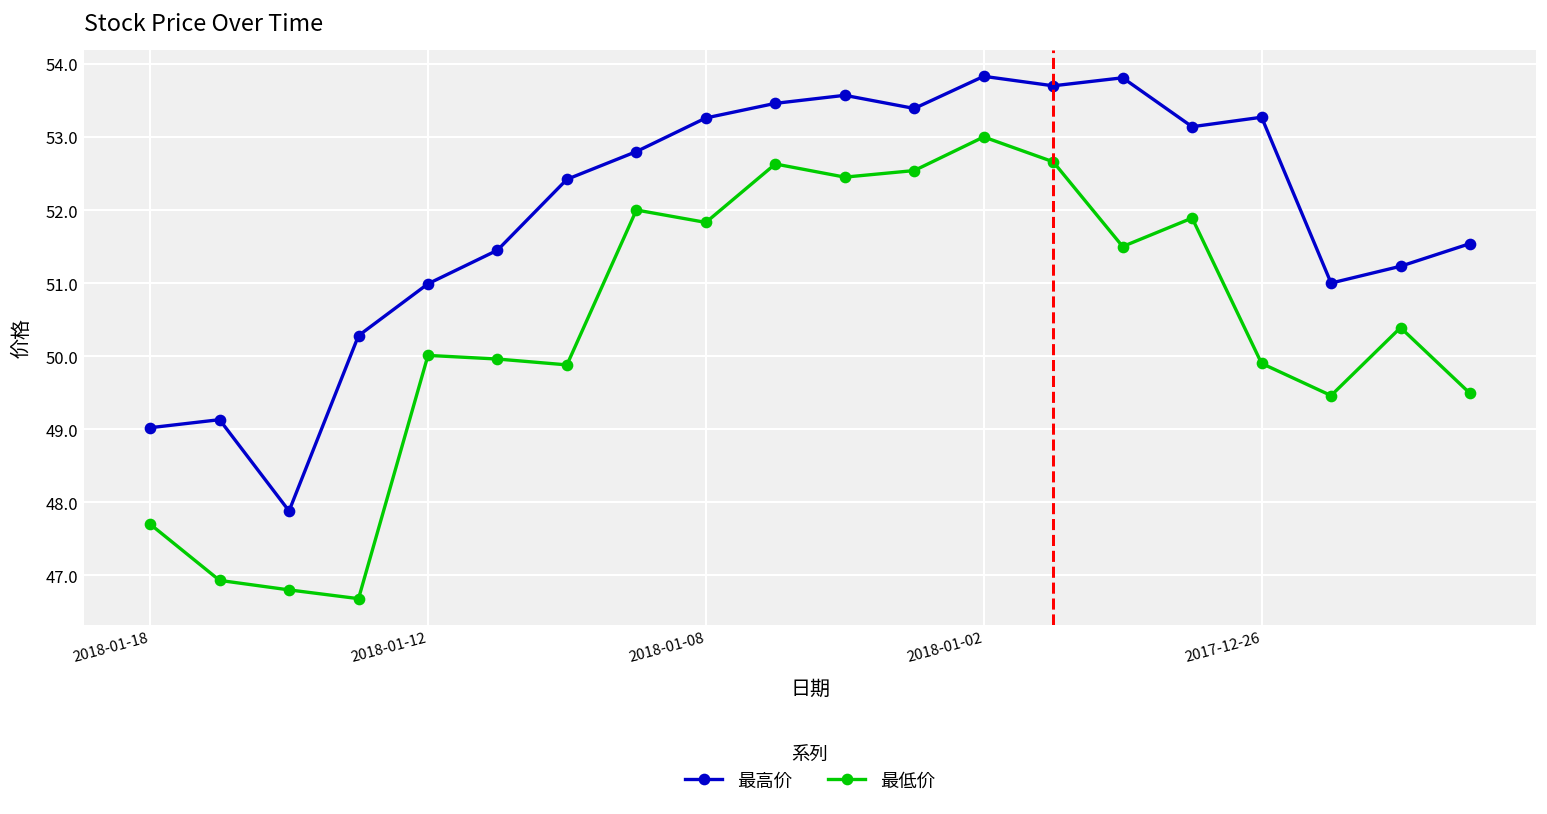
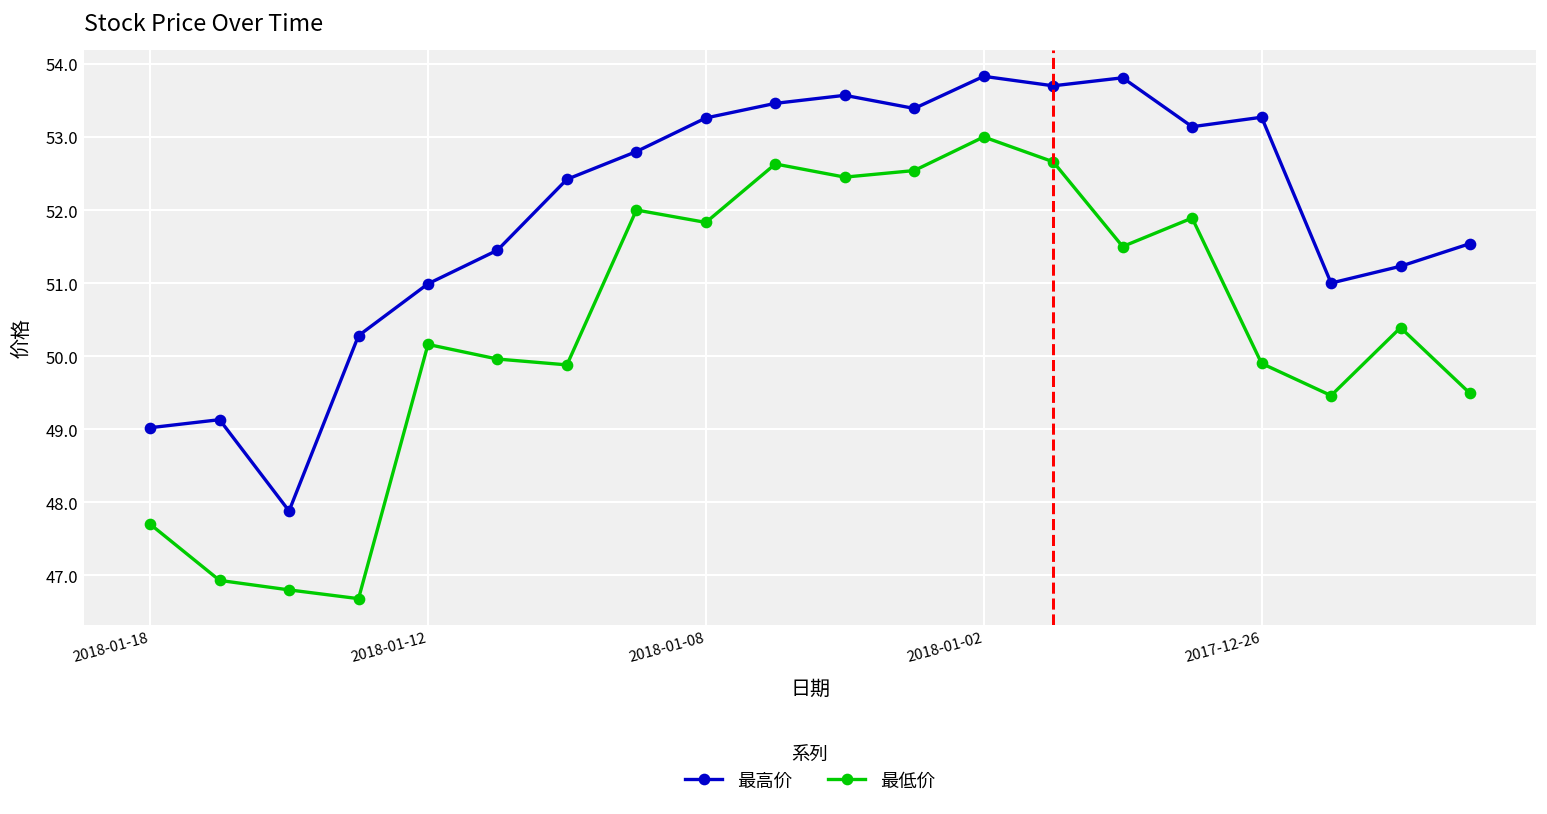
  {
    "最高价": {
      "2018-01-18": 49.0,
      "2018-01-12": 51.0,
      "2018-01-08": 53.3,
      "2018-01-02": 53.8,
      "2017-12-26": 53.3
    },
    "最低价": {
      "2018-01-18": 47.7,
-     "2018-01-12": 50.0,
+     "2018-01-12": 50.2,
      "2018-01-08": 51.8,
      "2018-01-02": 53.0,
      "2017-12-26": 49.9
    }
  }
